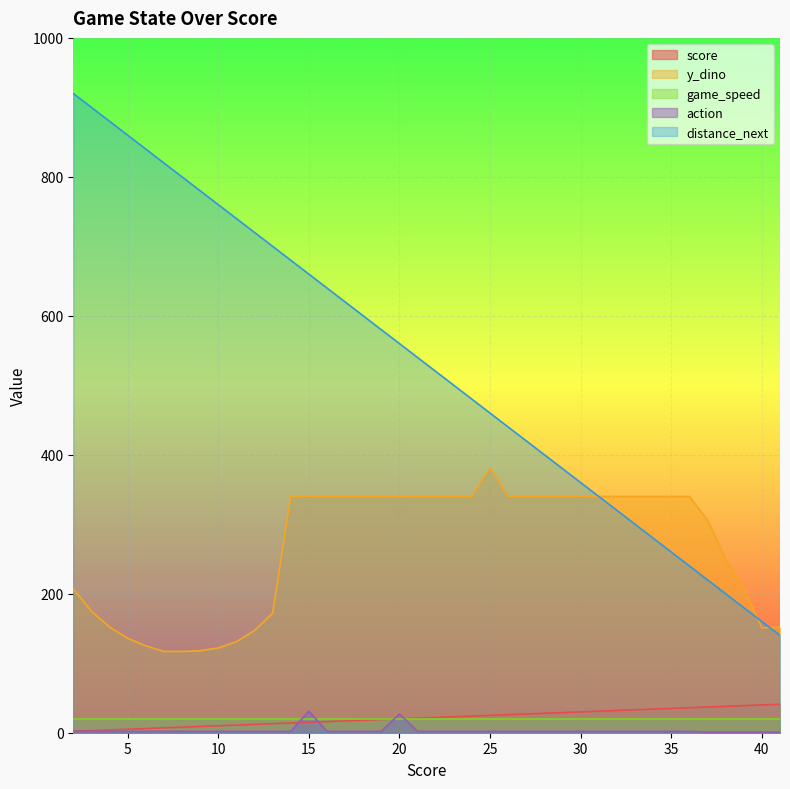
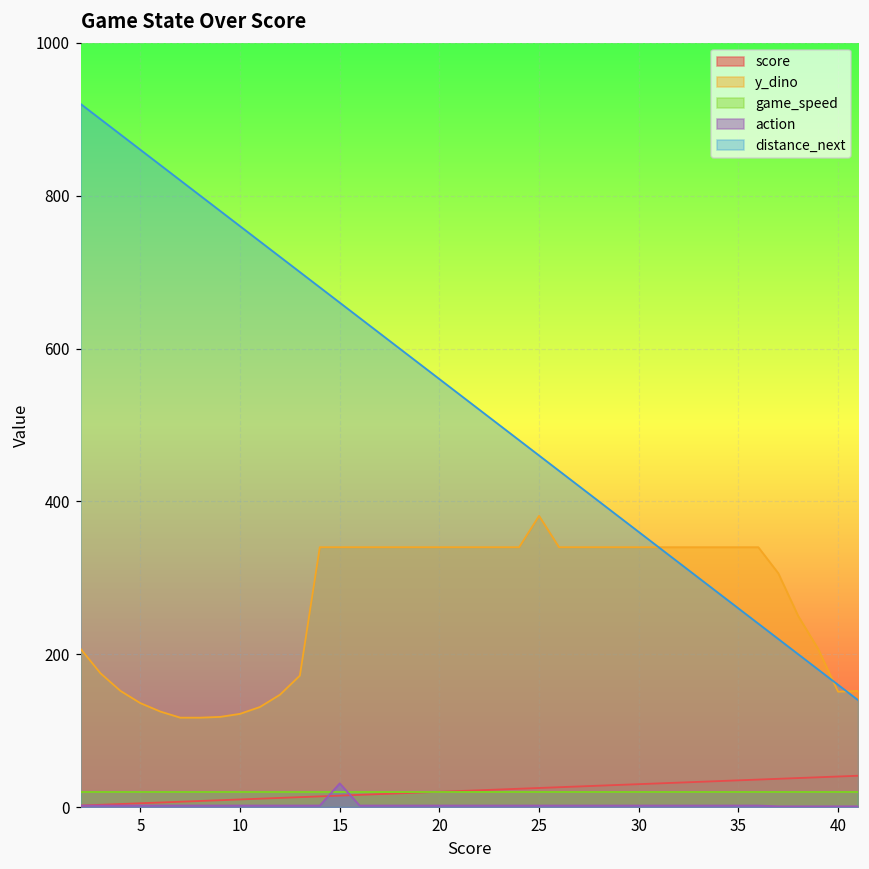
  {
    "score": {
      "10": 10,
      "15": 20,
      "25": 30,
      "30": 30,
      "35": 40,
      "40": 40
    },
    "y_dino": {
      "5": 140,
      "10": 120,
      "15": 340,
      "20": 340,
      "25": 380,
      "30": 340,
      "35": 340,
      "40": 150
    },
    "game_speed": {
      "5": 20,
      "10": 20,
      "15": 20,
      "25": 20,
      "30": 20,
      "35": 20,
      "40": 20
    },
    "action": {
      "10": 0,
      "15": 30,
-     "20": 30,
+     "20": 0,
      "25": 0,
      "30": 0,
      "35": 0,
      "40": 0
    },
    "distance_next": {
      "5": 860,
      "10": 760,
      "15": 660,
      "20": 560,
      "25": 460,
      "30": 360,
      "35": 260,
      "40": 160
    }
  }
